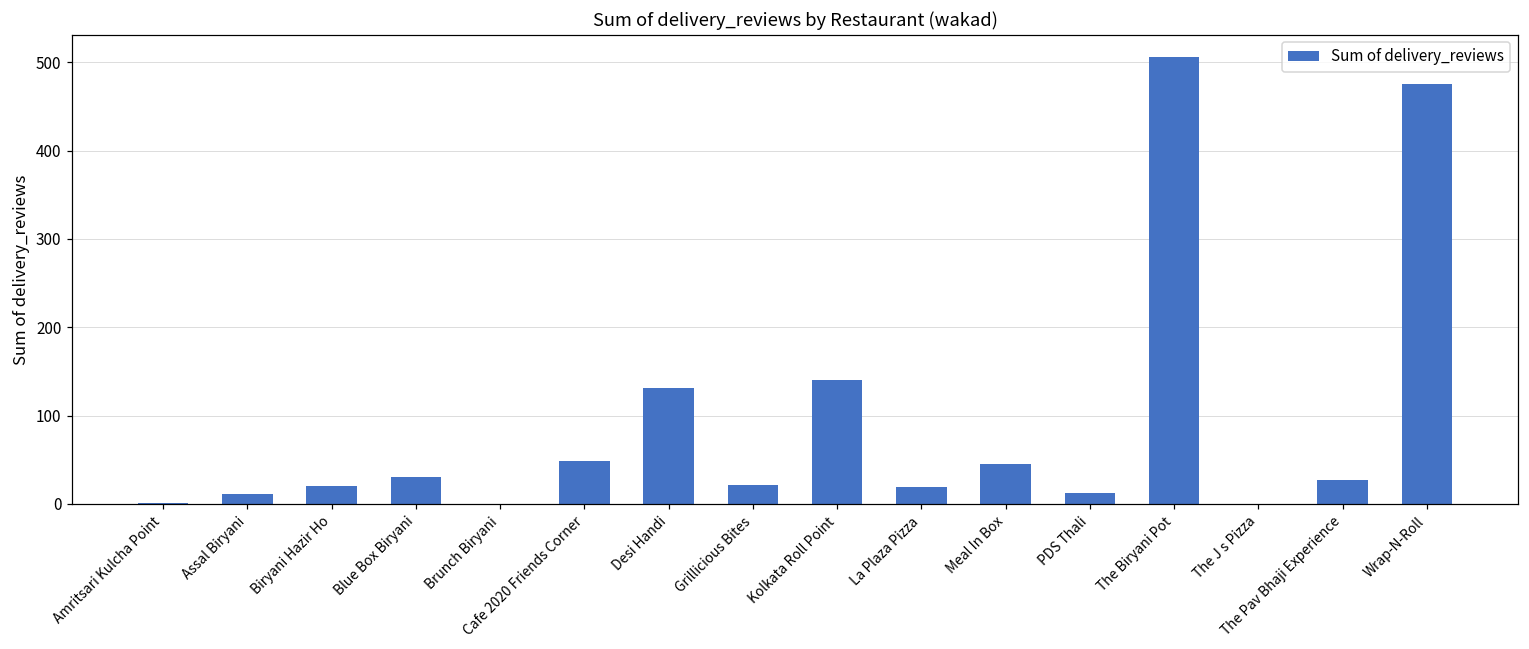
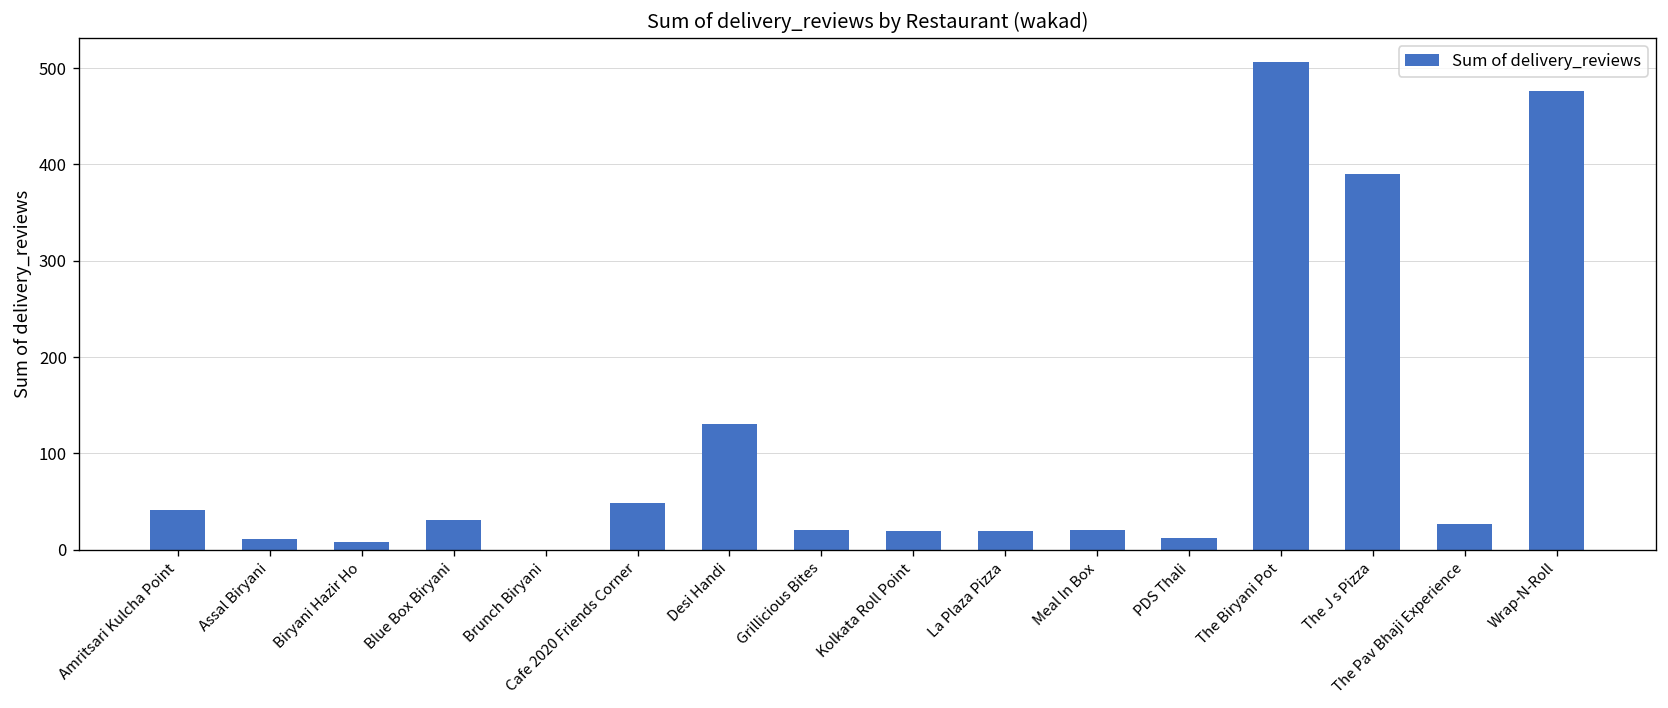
  {
-   "Amritsari Kulcha Point": 0,
+   "Amritsari Kulcha Point": 40,
    "Assal Biryani": 10,
-   "Biryani Hazir Ho": 20,
+   "Biryani Hazir Ho": 10,
    "Blue Box Biryani": 30,
    "Brunch Biryani": 0,
    "Cafe 2020 Friends Corner": 50,
    "Desi Handi": 130,
    "Grillicious Bites": 20,
-   "Kolkata Roll Point": 140,
+   "Kolkata Roll Point": 20,
    "La Plaza Pizza": 20,
-   "Meal In Box": 50,
+   "Meal In Box": 20,
    "PDS Thali": 10,
    "The Biryani Pot": 510,
-   "The J s Pizza": 0,
+   "The J s Pizza": 390,
    "The Pav Bhaji Experience": 30,
    "Wrap-N-Roll": 480
  }
